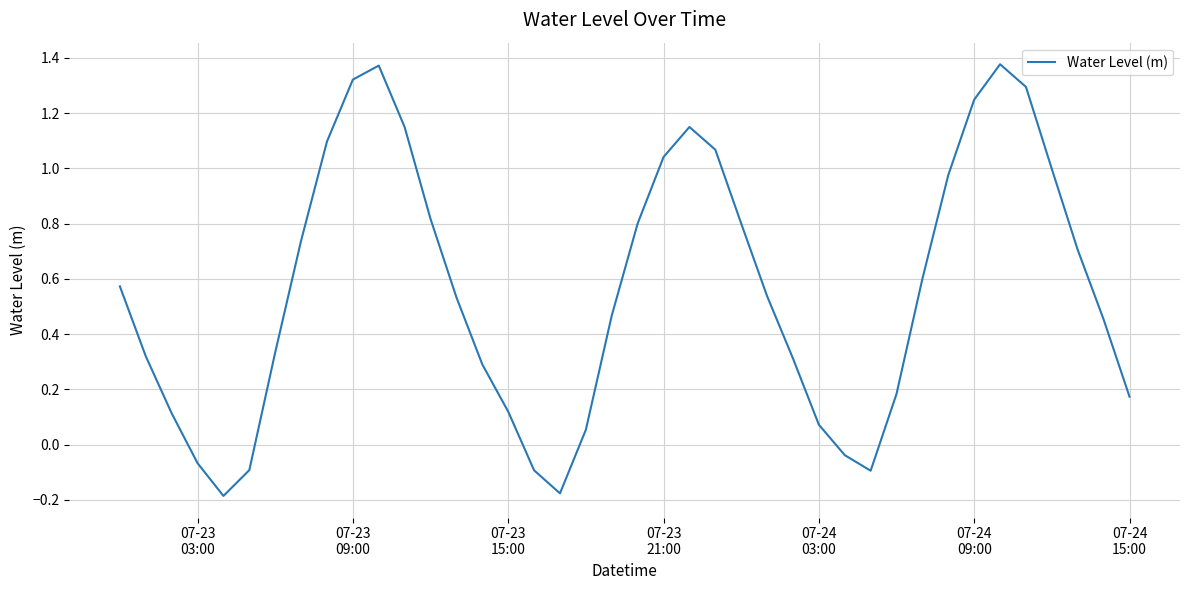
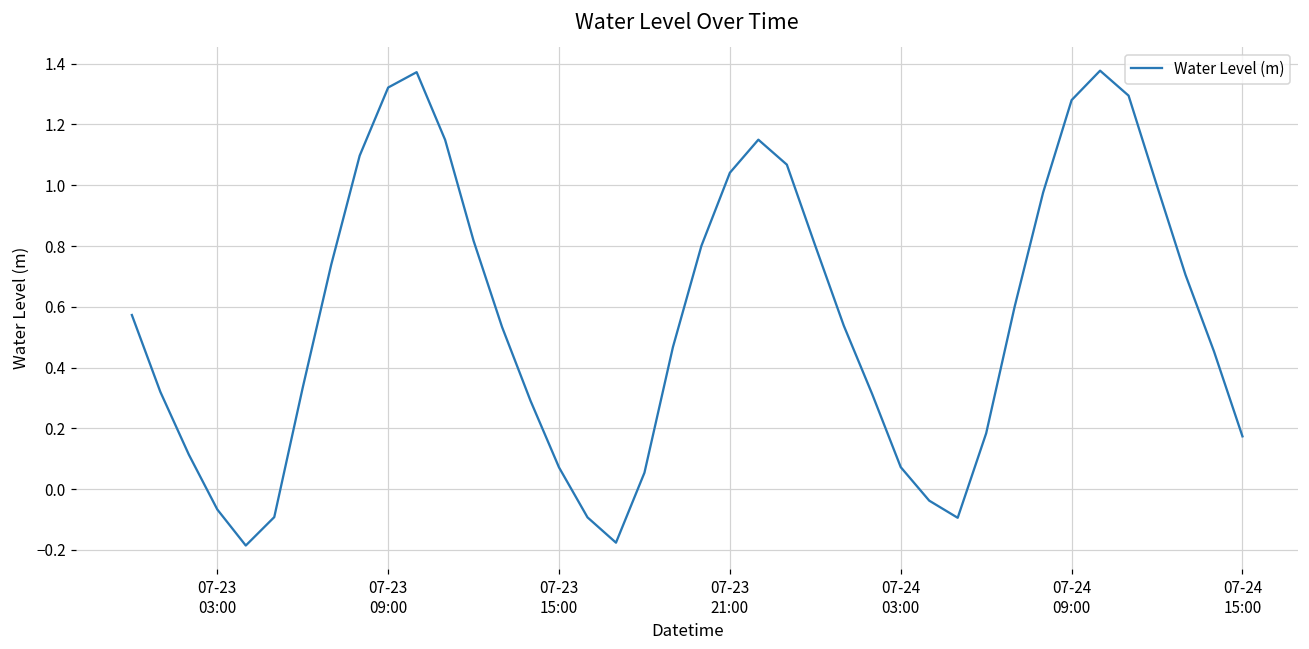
  {
    "07-23 03:00": -0.07,
    "07-23 09:00": 1.32,
-   "07-23 15:00": 0.12,
+   "07-23 15:00": 0.07,
    "07-23 21:00": 1.04,
    "07-24 03:00": 0.07,
-   "07-24 09:00": 1.25,
+   "07-24 09:00": 1.28,
    "07-24 15:00": 0.17
  }
